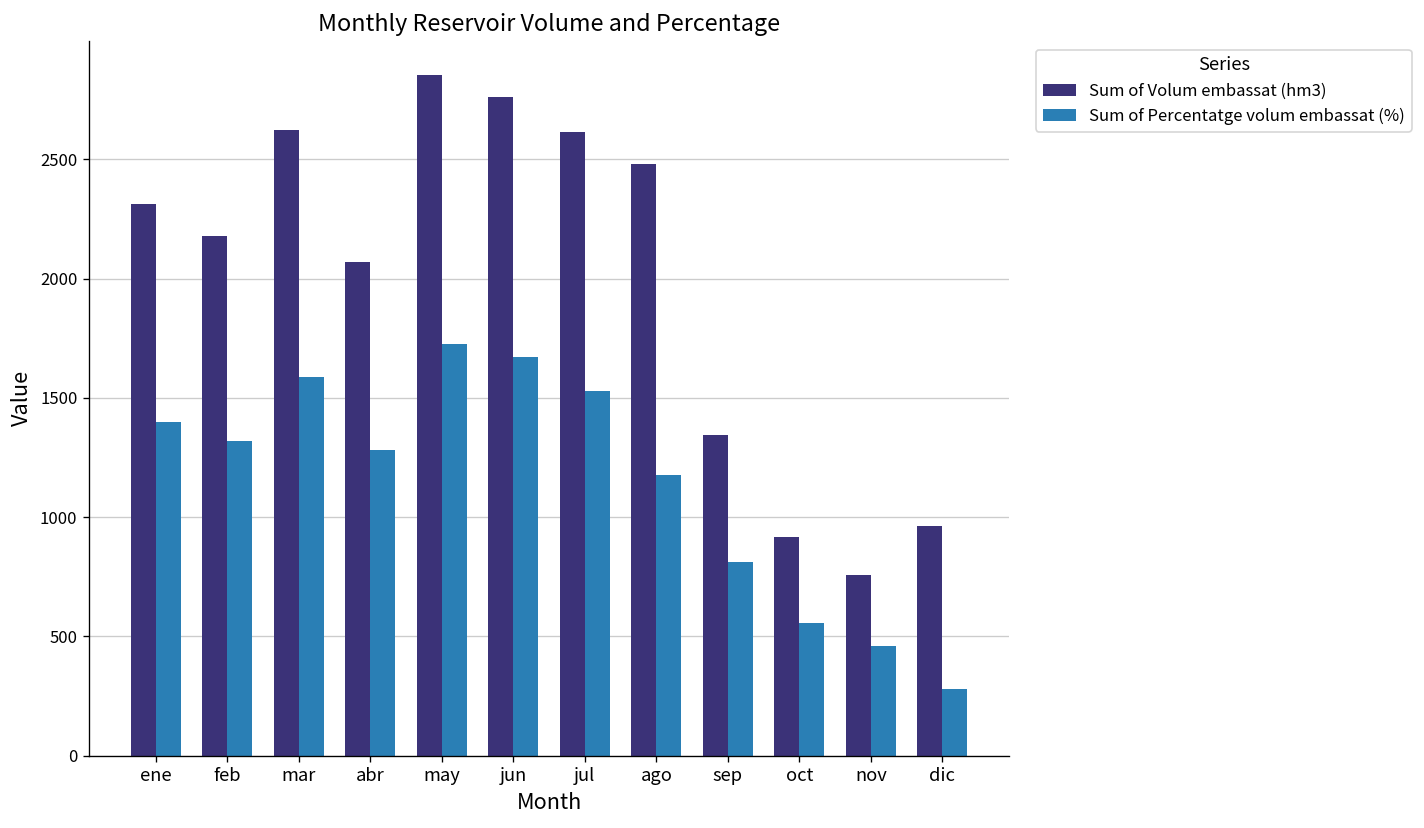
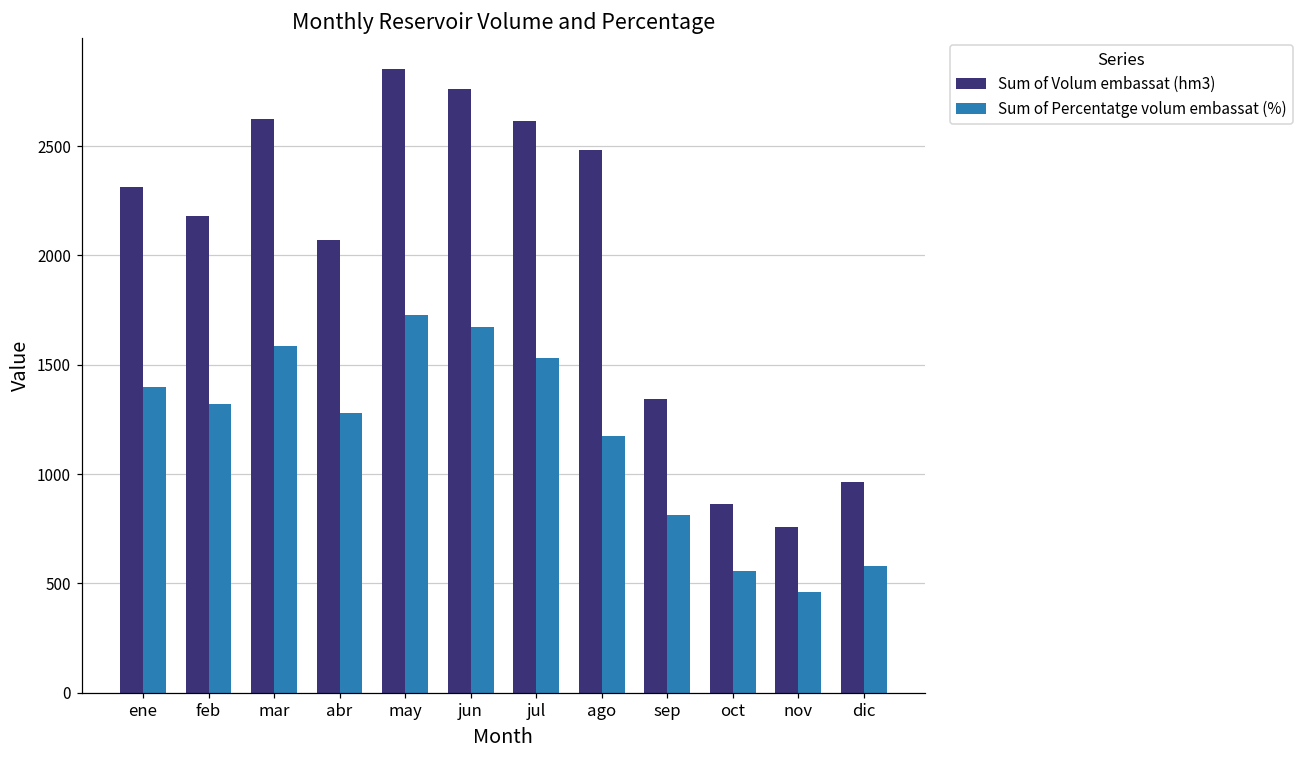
  {
    "Sum of Volum embassat (hm3)": {
      "ene": 2310,
      "feb": 2180,
      "mar": 2620,
      "abr": 2070,
      "may": 2850,
      "jun": 2760,
      "jul": 2610,
      "ago": 2480,
      "sep": 1340,
-     "oct": 920,
+     "oct": 860,
      "nov": 760,
      "dic": 960
    },
    "Sum of Percentatge volum embassat (%)": {
      "ene": 1400,
      "feb": 1320,
      "mar": 1590,
      "abr": 1280,
      "may": 1730,
      "jun": 1670,
      "jul": 1530,
      "ago": 1180,
      "sep": 810,
      "oct": 560,
      "nov": 460,
-     "dic": 280
+     "dic": 580
    }
  }
